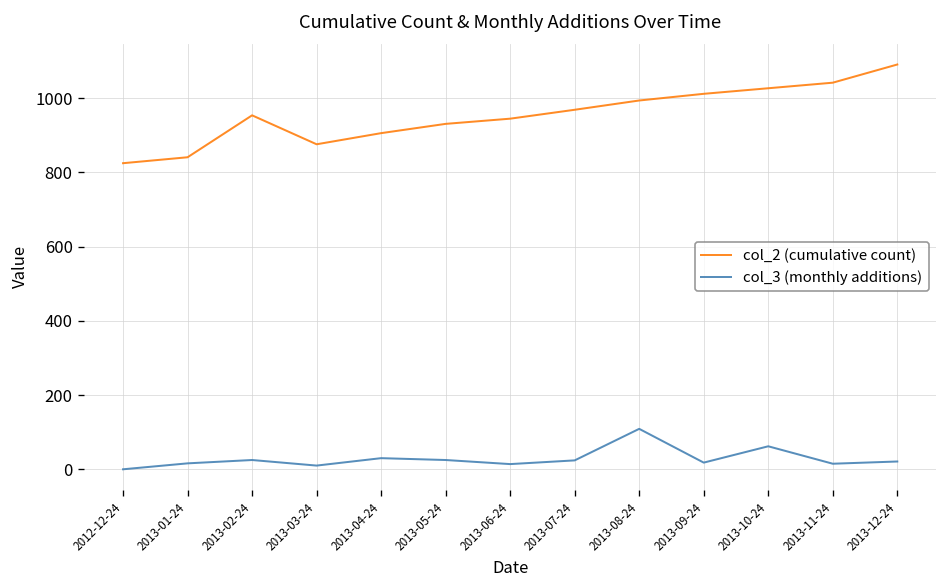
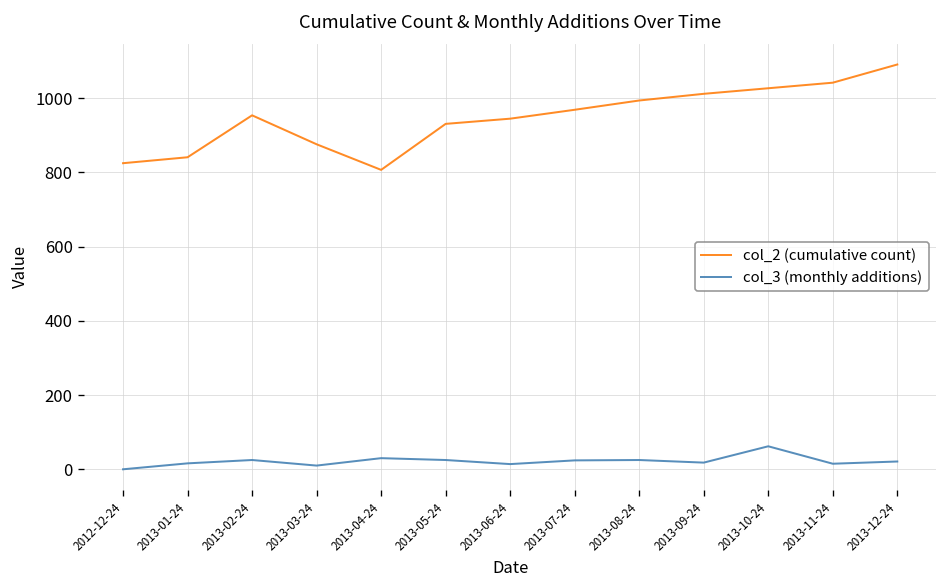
  {
    "col_2 (cumulative count)": {
      "2012-12-24": 830,
      "2013-01-24": 840,
      "2013-02-24": 950,
      "2013-03-24": 880,
-     "2013-04-24": 910,
+     "2013-04-24": 810,
      "2013-05-24": 930,
      "2013-06-24": 950,
      "2013-07-24": 970,
      "2013-08-24": 990,
      "2013-09-24": 1010,
      "2013-10-24": 1030,
      "2013-11-24": 1040,
      "2013-12-24": 1090
    },
    "col_3 (monthly additions)": {
      "2012-12-24": 0,
      "2013-01-24": 20,
      "2013-02-24": 30,
      "2013-03-24": 10,
      "2013-04-24": 30,
      "2013-05-24": 30,
      "2013-06-24": 10,
      "2013-07-24": 20,
-     "2013-08-24": 110,
+     "2013-08-24": 30,
      "2013-09-24": 20,
      "2013-10-24": 60,
      "2013-11-24": 20,
      "2013-12-24": 20
    }
  }
